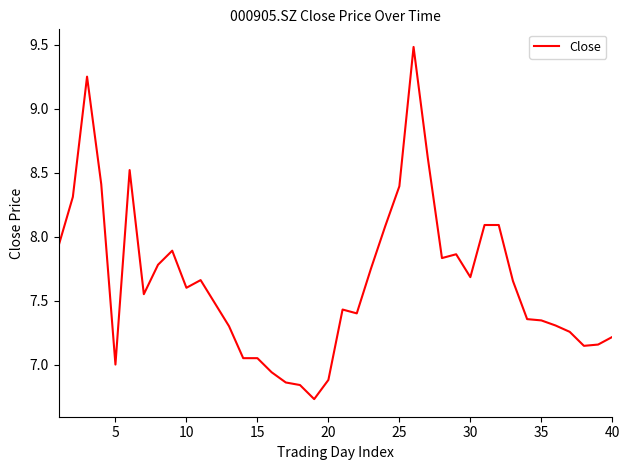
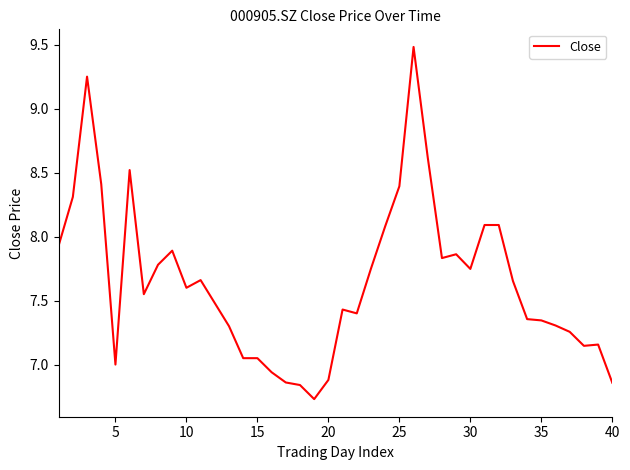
  {
    "5": 7.00,
    "10": 7.60,
    "15": 7.05,
    "20": 6.88,
    "25": 8.39,
-   "30": 7.68,
+   "30": 7.75,
    "35": 7.35,
-   "40": 7.22
+   "40": 6.86
  }
